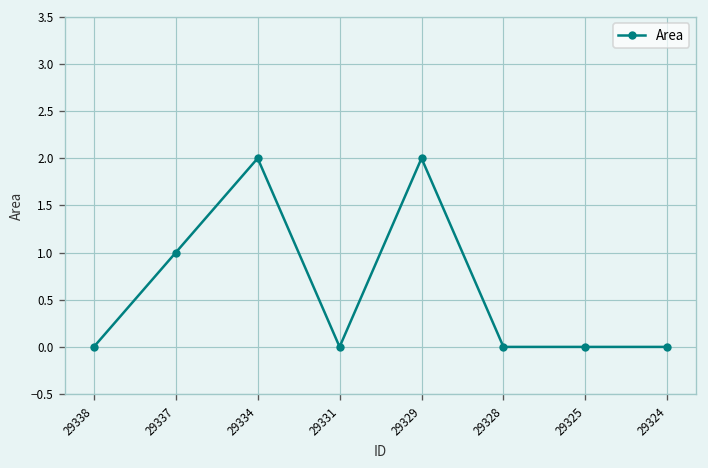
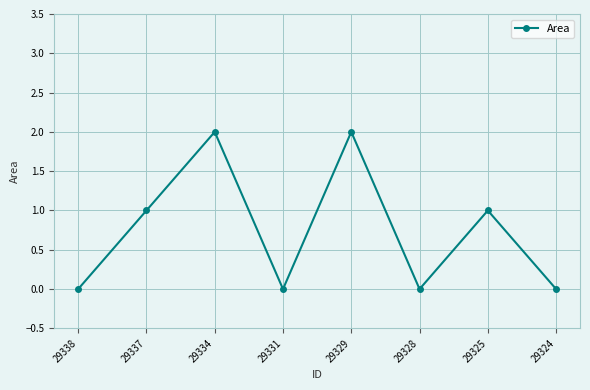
  {
    "29338": 0,
    "29337": 1,
    "29334": 2,
    "29331": 0,
    "29329": 2,
    "29328": 0,
-   "29325": 0,
+   "29325": 1,
    "29324": 0
  }
